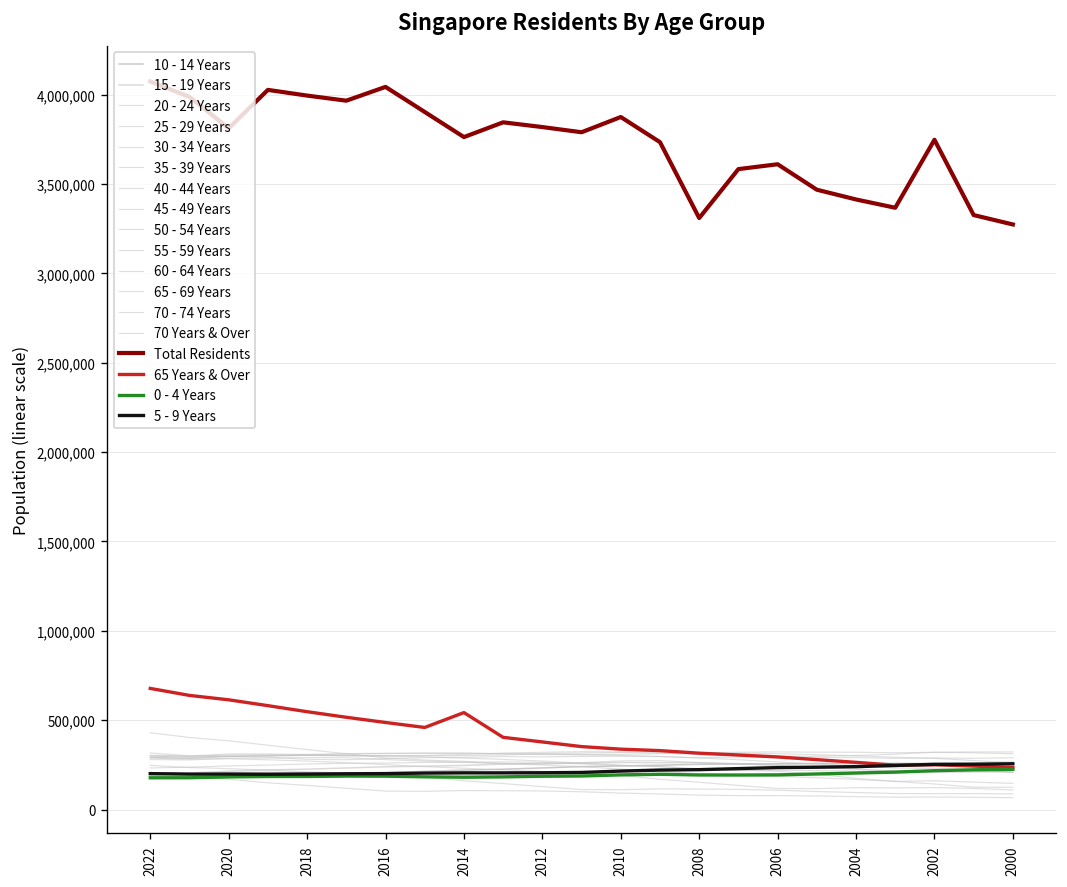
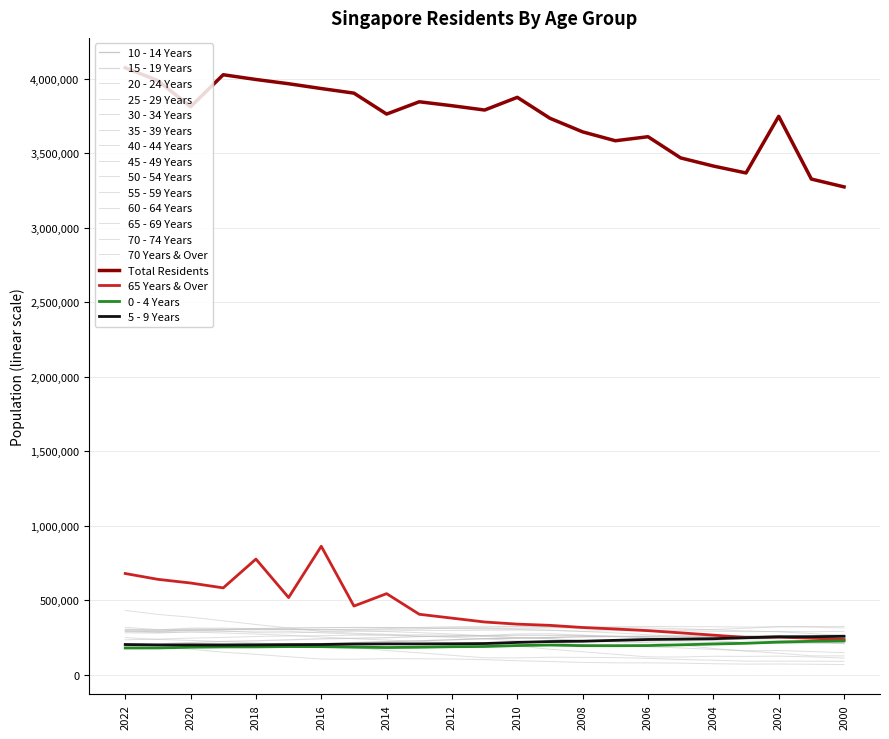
  {
    "Total Residents": {
      "2018": "3,990,000",
-     "2016": "4,040,000",
+     "2016": "3,930,000",
      "2014": "3,760,000",
      "2012": "3,820,000",
      "2010": "3,870,000",
-     "2008": "3,310,000",
+     "2008": "3,640,000",
      "2006": "3,610,000",
      "2004": "3,410,000",
      "2002": "3,750,000",
      "2000": "3,270,000"
    },
    "65 Years & Over": {
      "2022": "680,000",
      "2020": "610,000",
-     "2018": "550,000",
-     "2016": "490,000",
+     "2018": "780,000",
+     "2016": "860,000",
      "2014": "540,000",
      "2012": "380,000"
    },
    "0 - 4 Years": {
      "2014": "180,000",
      "2012": "190,000"
    }
  }
